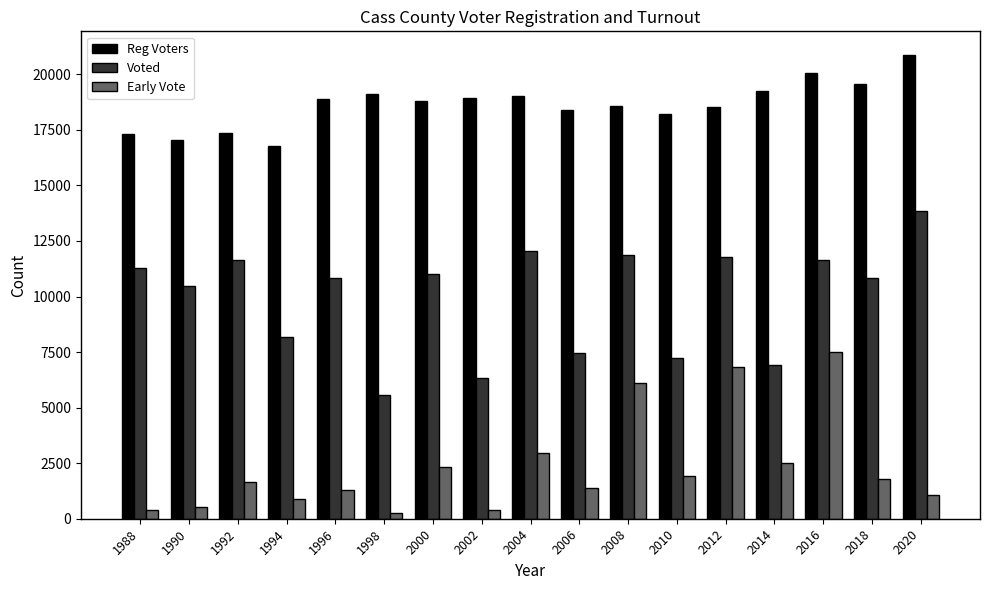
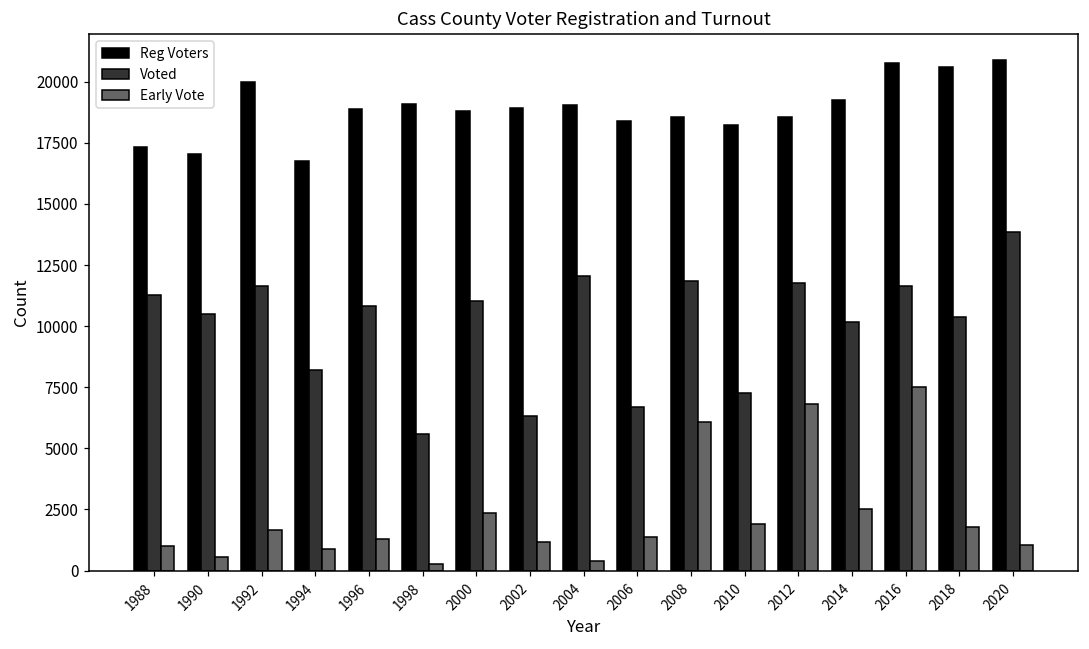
  {
    "Reg Voters": {
      "1988": 17300,
      "1990": 17000,
-     "1992": 17400,
+     "1992": 20000,
      "1994": 16800,
      "1996": 18900,
      "1998": 19100,
      "2000": 18800,
      "2002": 18900,
      "2004": 19000,
      "2006": 18400,
      "2008": 18600,
      "2010": 18200,
      "2012": 18500,
      "2014": 19300,
-     "2016": 20000,
-     "2018": 19600,
+     "2016": 20800,
+     "2018": 20600,
      "2020": 20900
    },
    "Voted": {
      "1988": 11300,
      "1990": 10500,
      "1992": 11600,
      "1994": 8200,
      "1996": 10800,
      "1998": 5600,
      "2000": 11000,
      "2002": 6300,
      "2004": 12000,
-     "2006": 7500,
+     "2006": 6700,
      "2008": 11800,
      "2010": 7300,
      "2012": 11800,
-     "2014": 6900,
+     "2014": 10200,
      "2016": 11700,
-     "2018": 10800,
+     "2018": 10400,
      "2020": 13900
    },
    "Early Vote": {
-     "1988": 400,
+     "1988": 1000,
      "1990": 500,
      "1992": 1700,
      "1994": 900,
      "1996": 1300,
      "1998": 300,
      "2000": 2300,
-     "2002": 400,
-     "2004": 3000,
+     "2002": 1200,
+     "2004": 400,
      "2006": 1400,
      "2008": 6100,
      "2010": 1900,
      "2012": 6800,
      "2014": 2500,
      "2016": 7500,
      "2018": 1800,
      "2020": 1000
    }
  }
